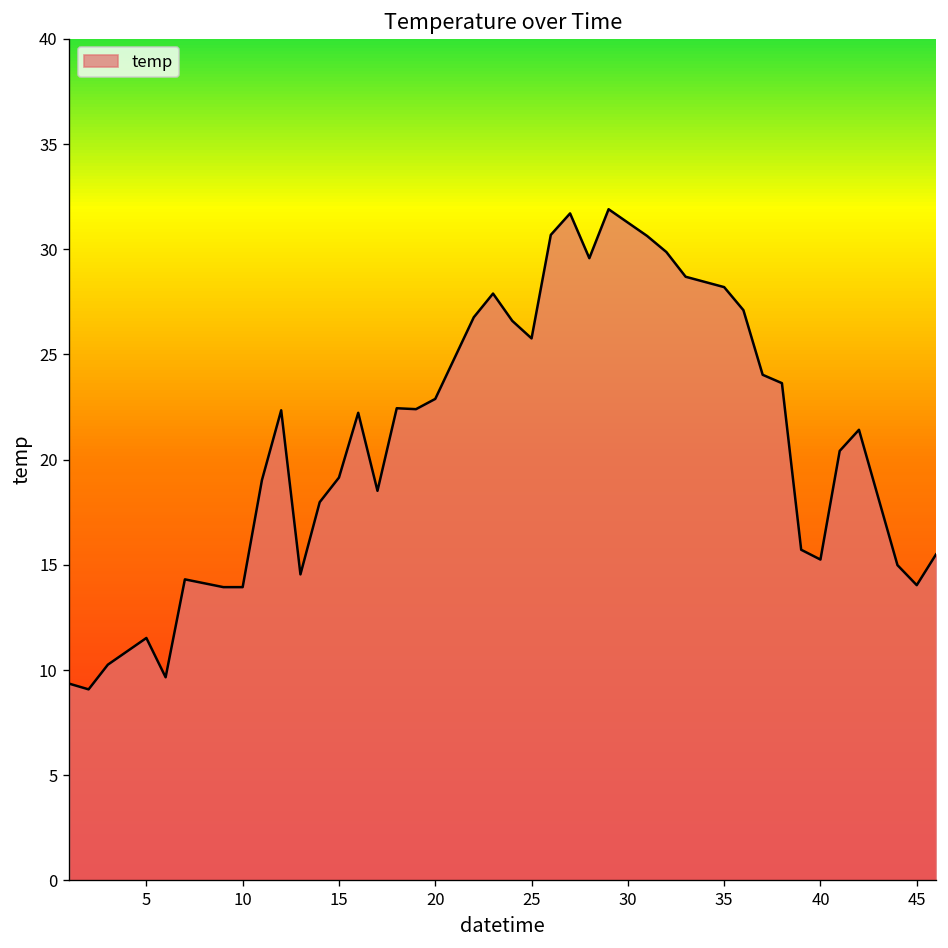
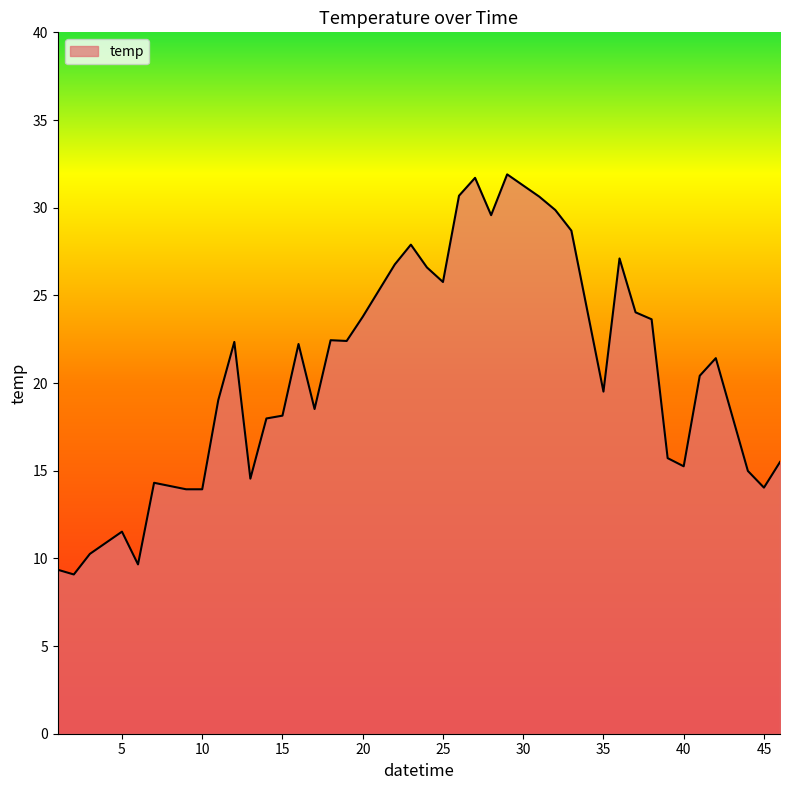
  {
    "5": 11.5,
    "10": 13.9,
-   "15": 19.1,
-   "20": 22.9,
+   "15": 18.1,
+   "20": 23.8,
    "25": 25.8,
-   "35": 28.2,
+   "35": 19.5,
    "40": 15.3,
    "45": 14.0
  }
